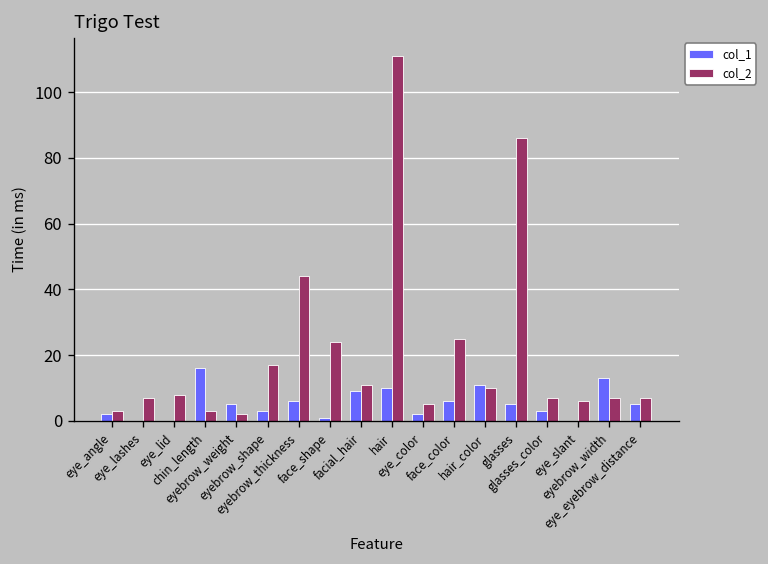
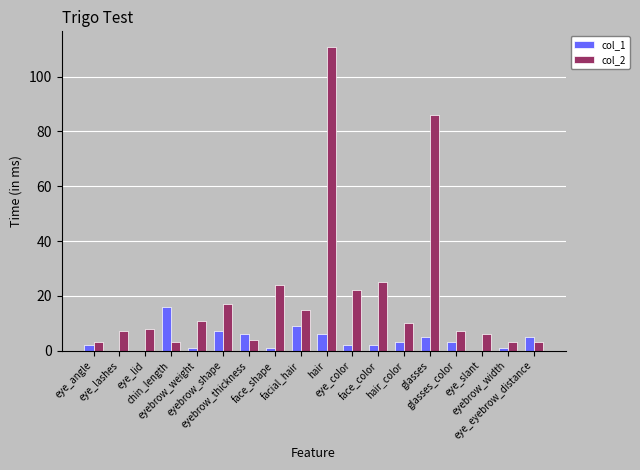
  {
    "col_1": {
      "eye_angle": 2,
      "eye_lashes": 0,
      "eye_lid": 0,
      "chin_length": 16,
-     "eyebrow_weight": 5,
-     "eyebrow_shape": 3,
+     "eyebrow_weight": 1,
+     "eyebrow_shape": 7,
      "eyebrow_thickness": 6,
      "face_shape": 1,
      "facial_hair": 9,
-     "hair": 10,
+     "hair": 6,
      "eye_color": 2,
-     "face_color": 6,
-     "hair_color": 11,
+     "face_color": 2,
+     "hair_color": 3,
      "glasses": 5,
      "glasses_color": 3,
      "eye_slant": 0,
-     "eyebrow_width": 13,
+     "eyebrow_width": 1,
      "eye_eyebrow_distance": 5
    },
    "col_2": {
      "eye_angle": 3,
      "eye_lashes": 7,
      "eye_lid": 8,
      "chin_length": 3,
-     "eyebrow_weight": 2,
+     "eyebrow_weight": 11,
      "eyebrow_shape": 17,
-     "eyebrow_thickness": 44,
+     "eyebrow_thickness": 4,
      "face_shape": 24,
-     "facial_hair": 11,
+     "facial_hair": 15,
      "hair": 111,
-     "eye_color": 5,
+     "eye_color": 22,
      "face_color": 25,
      "hair_color": 10,
      "glasses": 86,
      "glasses_color": 7,
      "eye_slant": 6,
-     "eyebrow_width": 7,
-     "eye_eyebrow_distance": 7
+     "eyebrow_width": 3,
+     "eye_eyebrow_distance": 3
    }
  }
